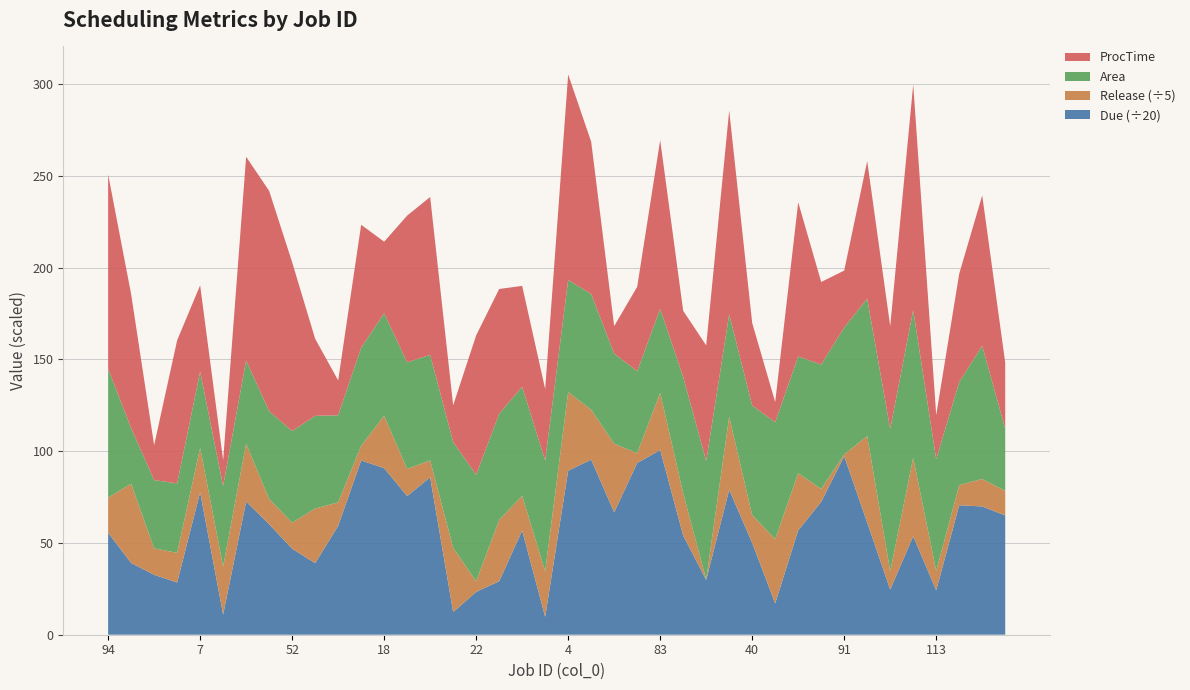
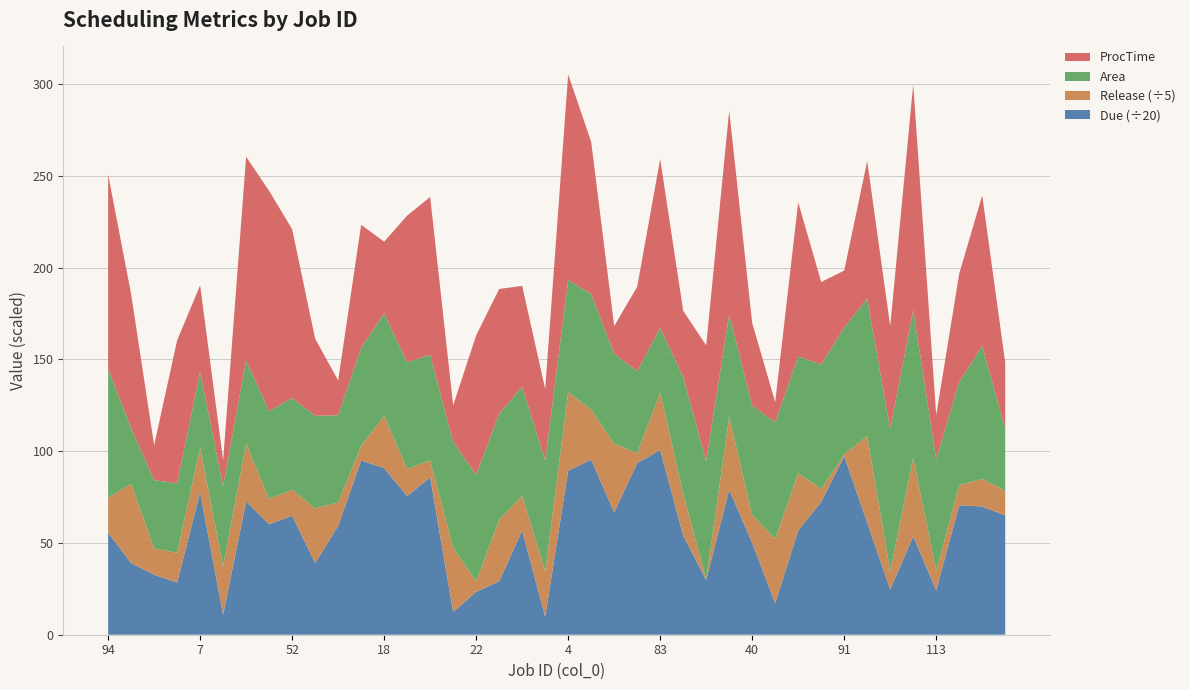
  {
    "Due (÷20)": {
      "94": 56,
-     "52": 47,
+     "52": 65,
      "4": 89,
      "83": 101,
      "40": 50,
      "113": 24
    },
    "Area": {
      "94": 70,
      "52": 50,
      "4": 61,
-     "83": 46,
+     "83": 35,
      "40": 60,
      "91": 69,
      "113": 61
    }
  }
